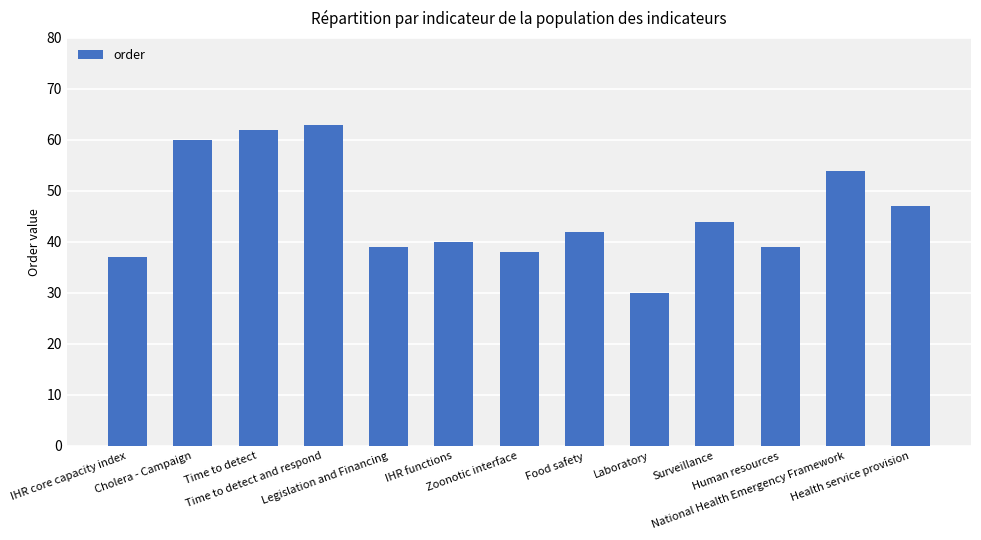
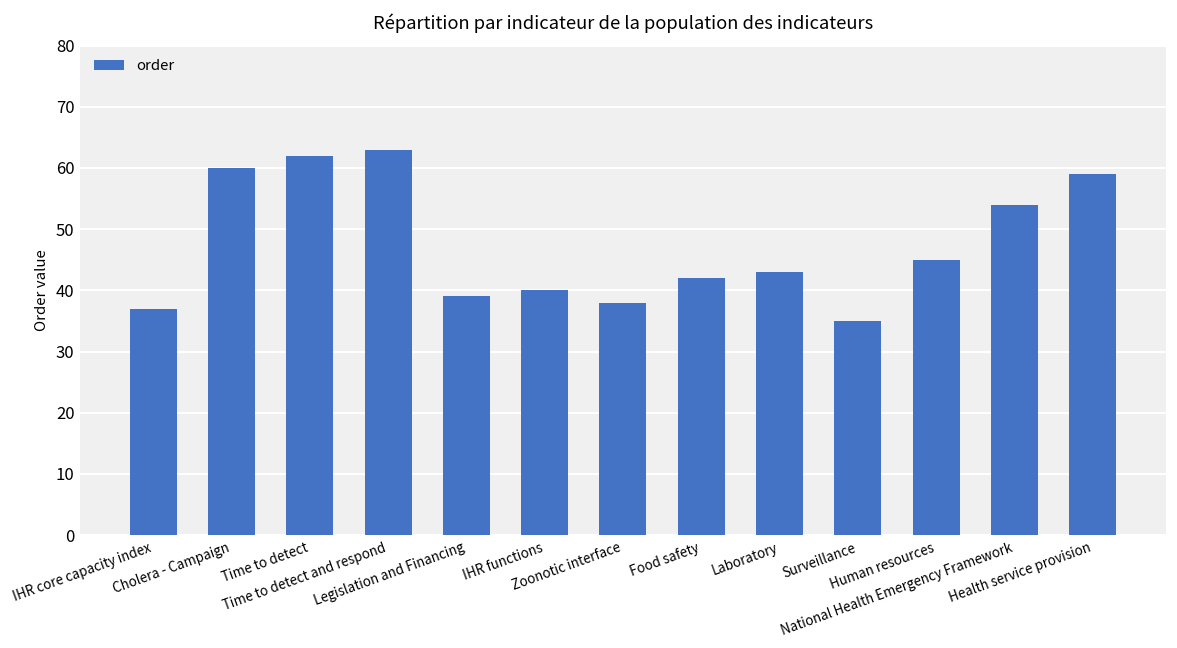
  {
    "IHR core capacity index": 37,
    "Cholera - Campaign": 60,
    "Time to detect": 62,
    "Time to detect and respond": 63,
    "Legislation and Financing": 39,
    "IHR functions": 40,
    "Zoonotic interface": 38,
    "Food safety": 42,
-   "Laboratory": 30,
-   "Surveillance": 44,
-   "Human resources": 39,
+   "Laboratory": 43,
+   "Surveillance": 35,
+   "Human resources": 45,
    "National Health Emergency Framework": 54,
-   "Health service provision": 47
+   "Health service provision": 59
  }
